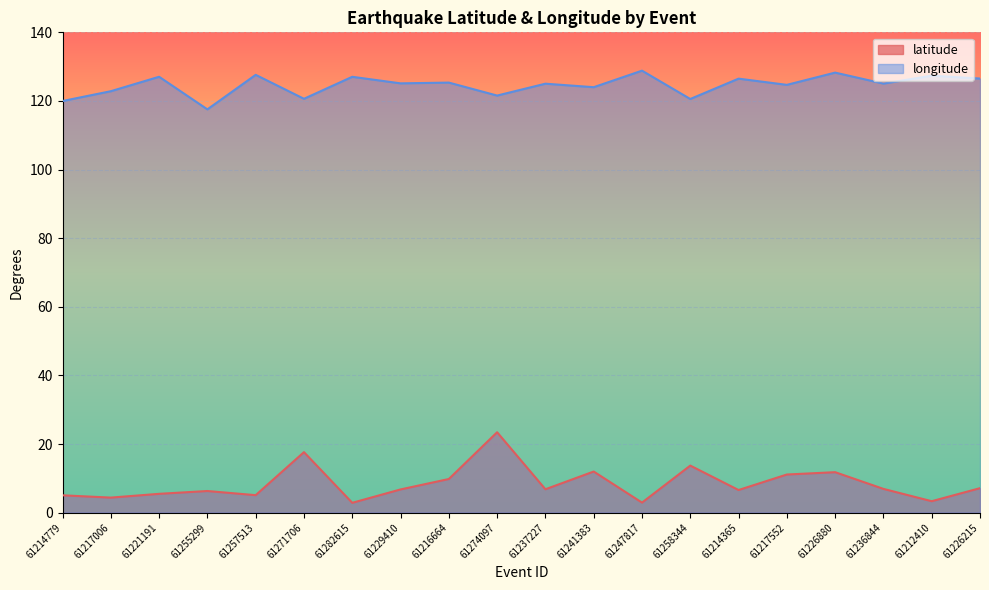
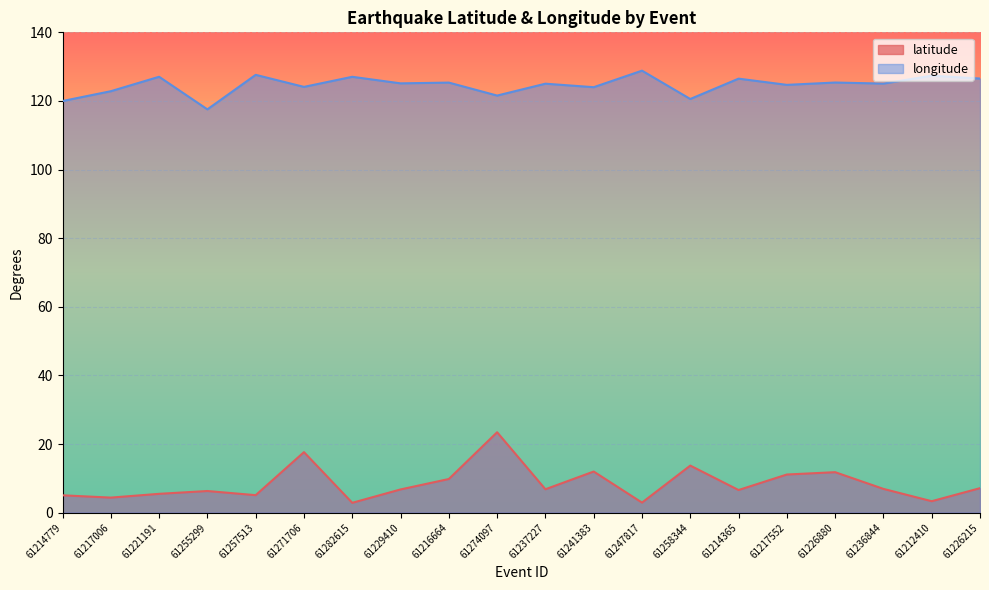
  {
    "latitude": {
      "61214779": 5,
      "61217006": 4,
      "61221191": 5,
      "61255299": 6,
      "61257513": 5,
      "61271706": 18,
      "61282615": 3,
      "61229410": 7,
      "61216664": 10,
      "61274097": 23,
      "61237227": 7,
      "61241383": 12,
      "61247817": 3,
      "61258344": 14,
      "61214365": 7,
      "61217552": 11,
      "61226880": 12,
      "61236844": 7,
      "61212410": 3,
      "61226215": 7
    },
    "longitude": {
      "61214779": 120,
      "61217006": 123,
      "61221191": 127,
      "61255299": 118,
      "61257513": 128,
-     "61271706": 121,
+     "61271706": 124,
      "61282615": 127,
      "61229410": 125,
      "61216664": 125,
      "61274097": 122,
      "61237227": 125,
      "61241383": 124,
      "61247817": 129,
      "61258344": 121,
      "61214365": 127,
      "61217552": 125,
-     "61226880": 128,
+     "61226880": 125,
      "61236844": 125,
      "61226215": 127
    }
  }
